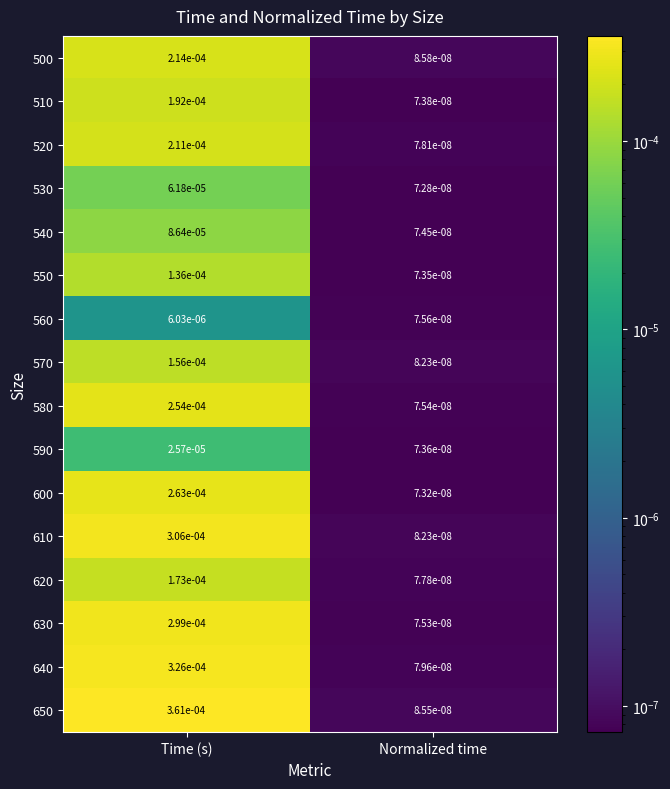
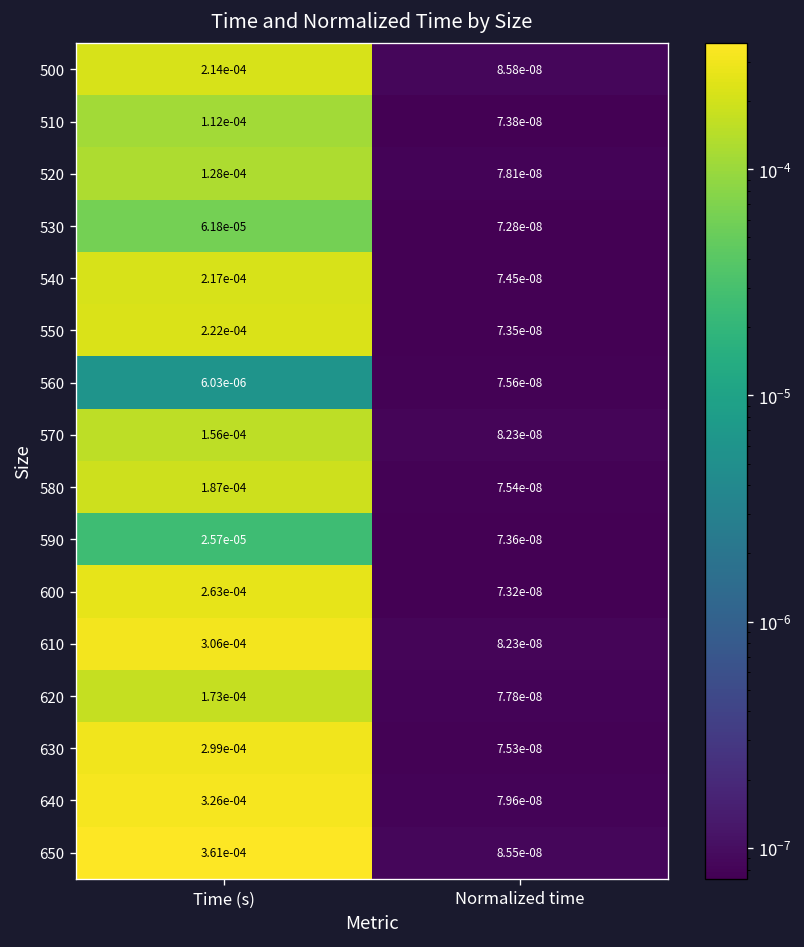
  {
    "500": {
      "Time (s)": "2.14e-04",
      "Normalized time": "8.58e-08"
    },
    "510": {
-     "Time (s)": "1.92e-04",
+     "Time (s)": "1.12e-04",
      "Normalized time": "7.38e-08"
    },
    "520": {
-     "Time (s)": "2.11e-04",
+     "Time (s)": "1.28e-04",
      "Normalized time": "7.81e-08"
    },
    "530": {
      "Time (s)": "6.18e-05",
      "Normalized time": "7.28e-08"
    },
    "540": {
-     "Time (s)": "8.64e-05",
+     "Time (s)": "2.17e-04",
      "Normalized time": "7.45e-08"
    },
    "550": {
-     "Time (s)": "1.36e-04",
+     "Time (s)": "2.22e-04",
      "Normalized time": "7.35e-08"
    },
    "560": {
      "Time (s)": "6.03e-06",
      "Normalized time": "7.56e-08"
    },
    "570": {
      "Time (s)": "1.56e-04",
      "Normalized time": "8.23e-08"
    },
    "580": {
-     "Time (s)": "2.54e-04",
+     "Time (s)": "1.87e-04",
      "Normalized time": "7.54e-08"
    },
    "590": {
      "Time (s)": "2.57e-05",
      "Normalized time": "7.36e-08"
    },
    "600": {
      "Time (s)": "2.63e-04",
      "Normalized time": "7.32e-08"
    },
    "610": {
      "Time (s)": "3.06e-04",
      "Normalized time": "8.23e-08"
    },
    "620": {
      "Time (s)": "1.73e-04",
      "Normalized time": "7.78e-08"
    },
    "630": {
      "Time (s)": "2.99e-04",
      "Normalized time": "7.53e-08"
    },
    "640": {
      "Time (s)": "3.26e-04",
      "Normalized time": "7.96e-08"
    },
    "650": {
      "Time (s)": "3.61e-04",
      "Normalized time": "8.55e-08"
    }
  }
